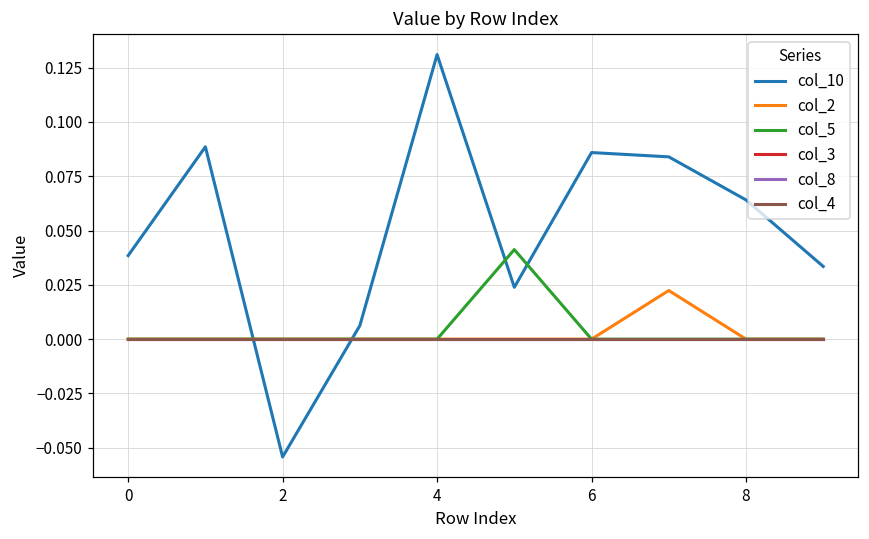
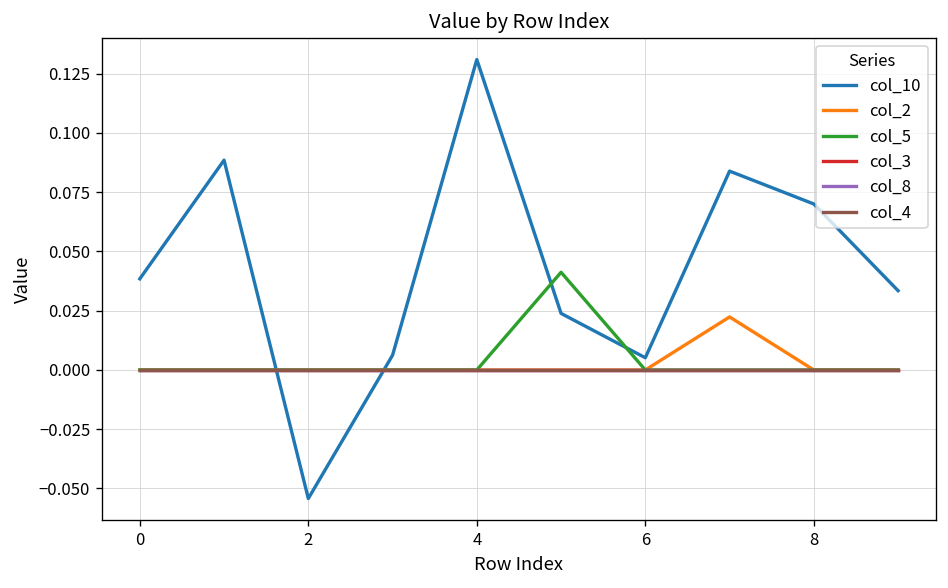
  {
    "col_10": {
      "0": 0.038,
      "2": -0.054,
      "4": 0.131,
-     "6": 0.086,
-     "8": 0.064
+     "6": 0.005,
+     "8": 0.070
    }
  }
